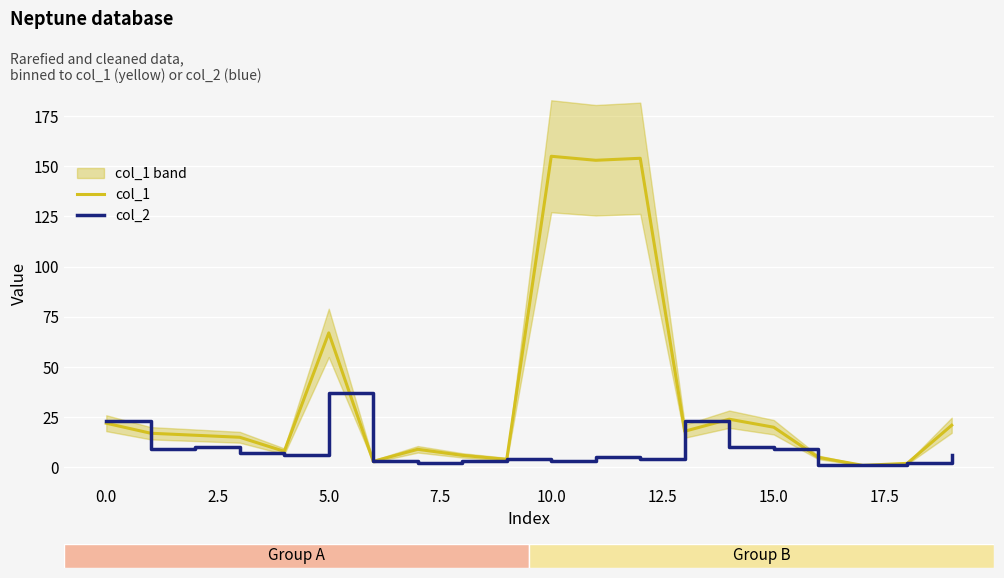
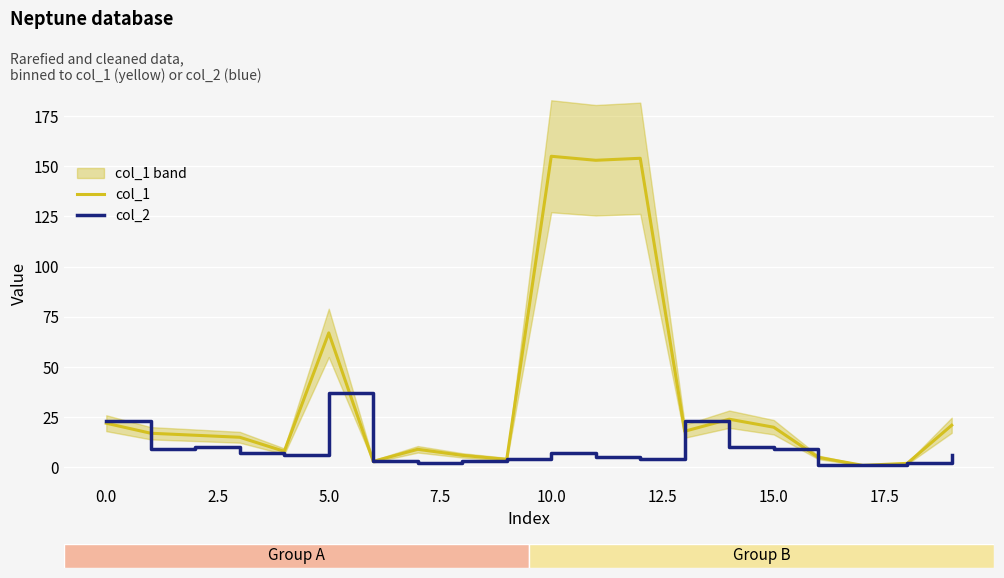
  {
    "col_2": {
      "5.0": 37,
-     "10.0": 3,
+     "10.0": 7,
      "15.0": 9
    }
  }
